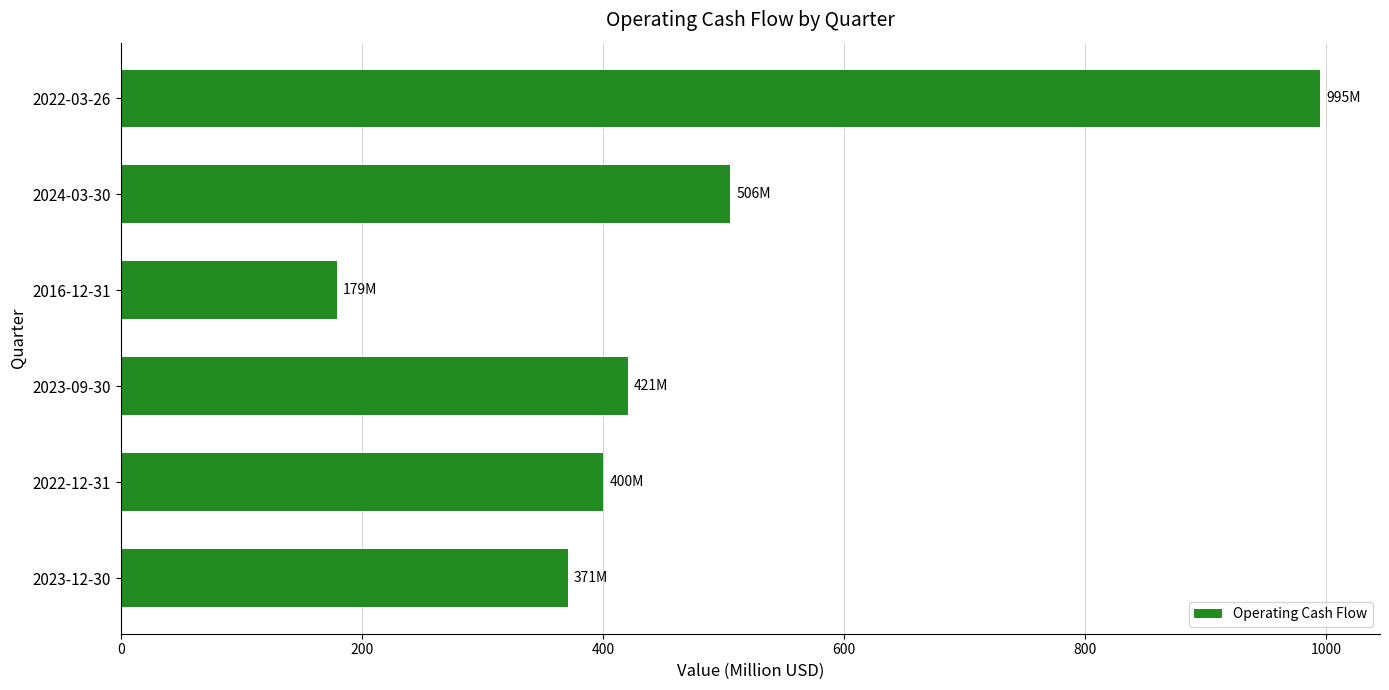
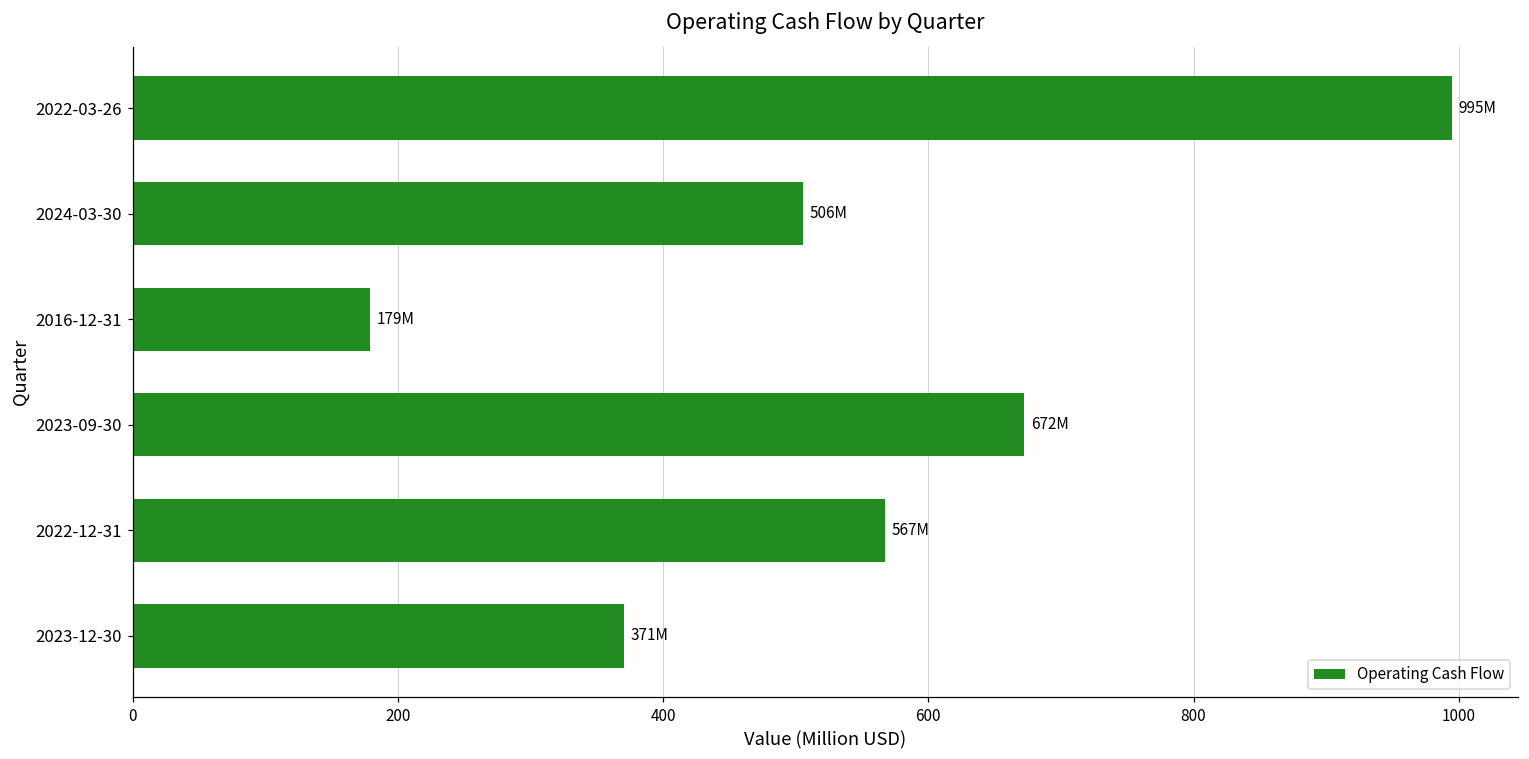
  {
    "2022-03-26": "995M",
    "2024-03-30": "506M",
    "2016-12-31": "179M",
-   "2023-09-30": "421M",
-   "2022-12-31": "400M",
+   "2023-09-30": "672M",
+   "2022-12-31": "567M",
    "2023-12-30": "371M"
  }
